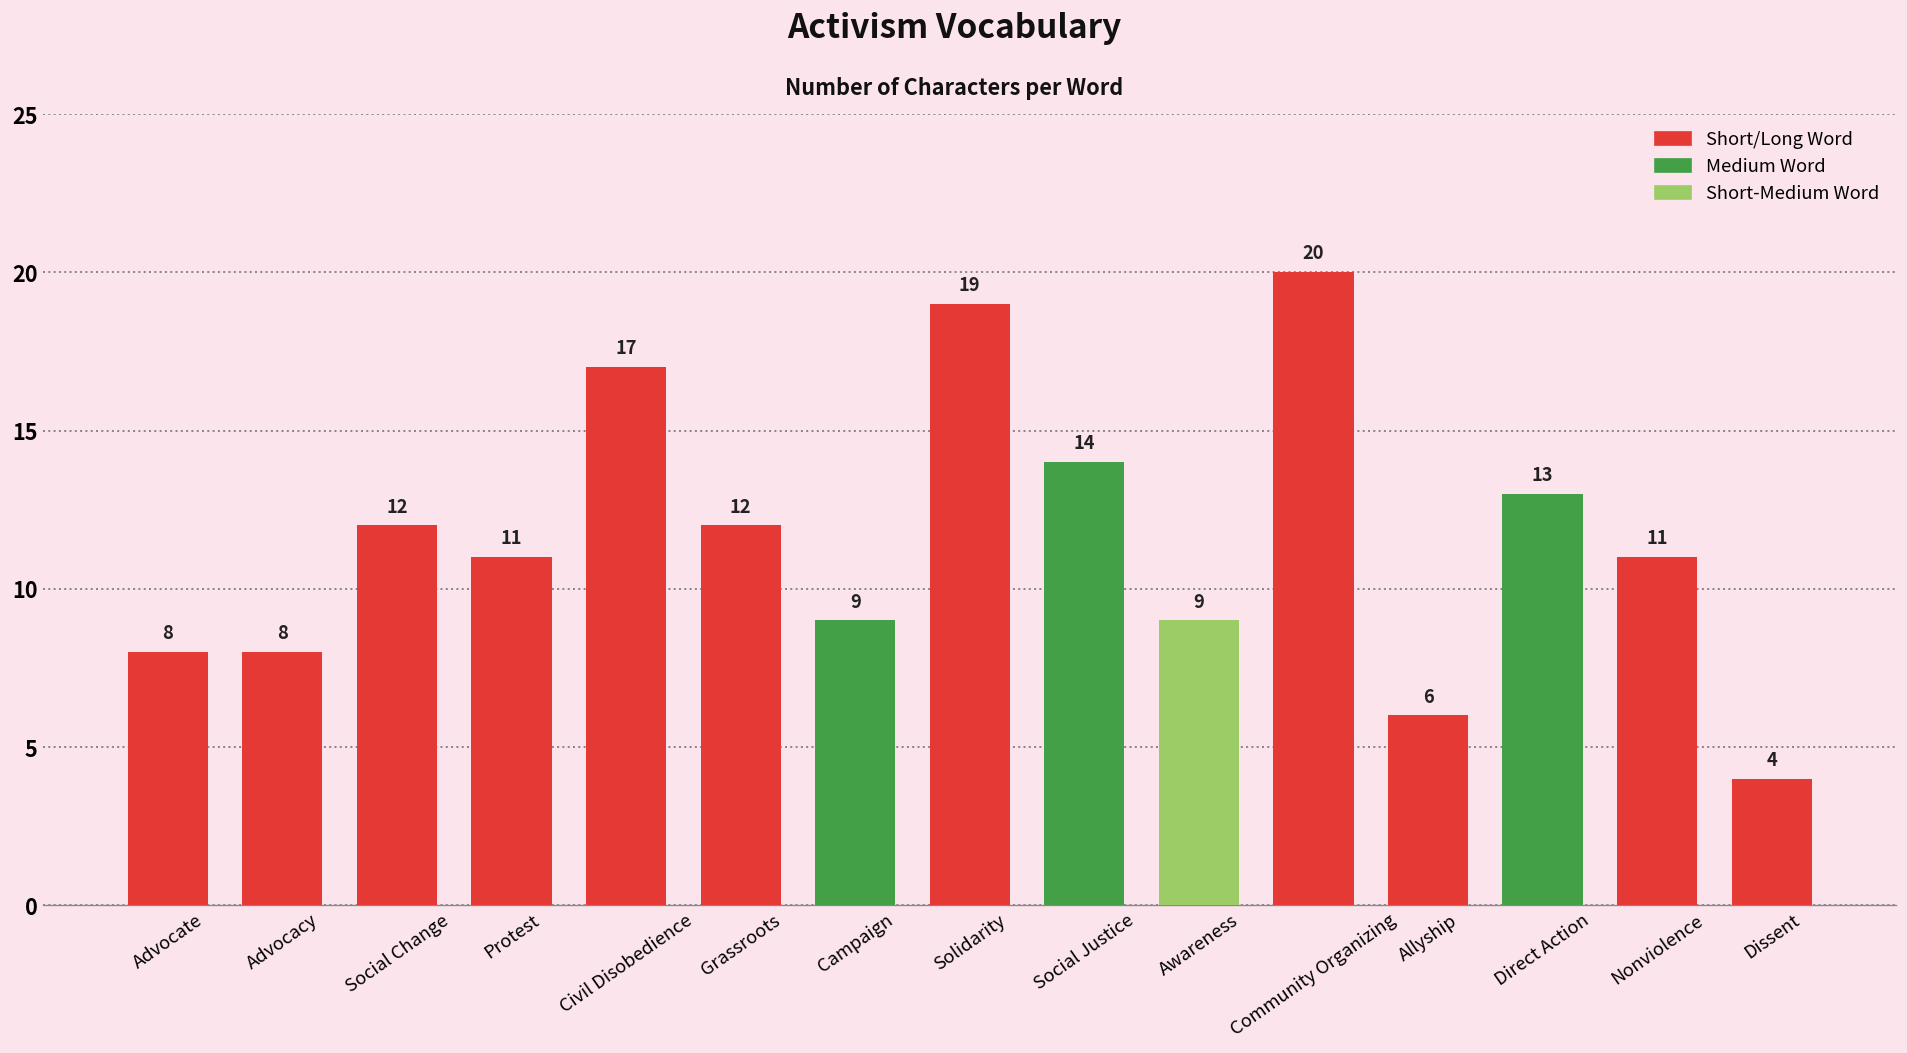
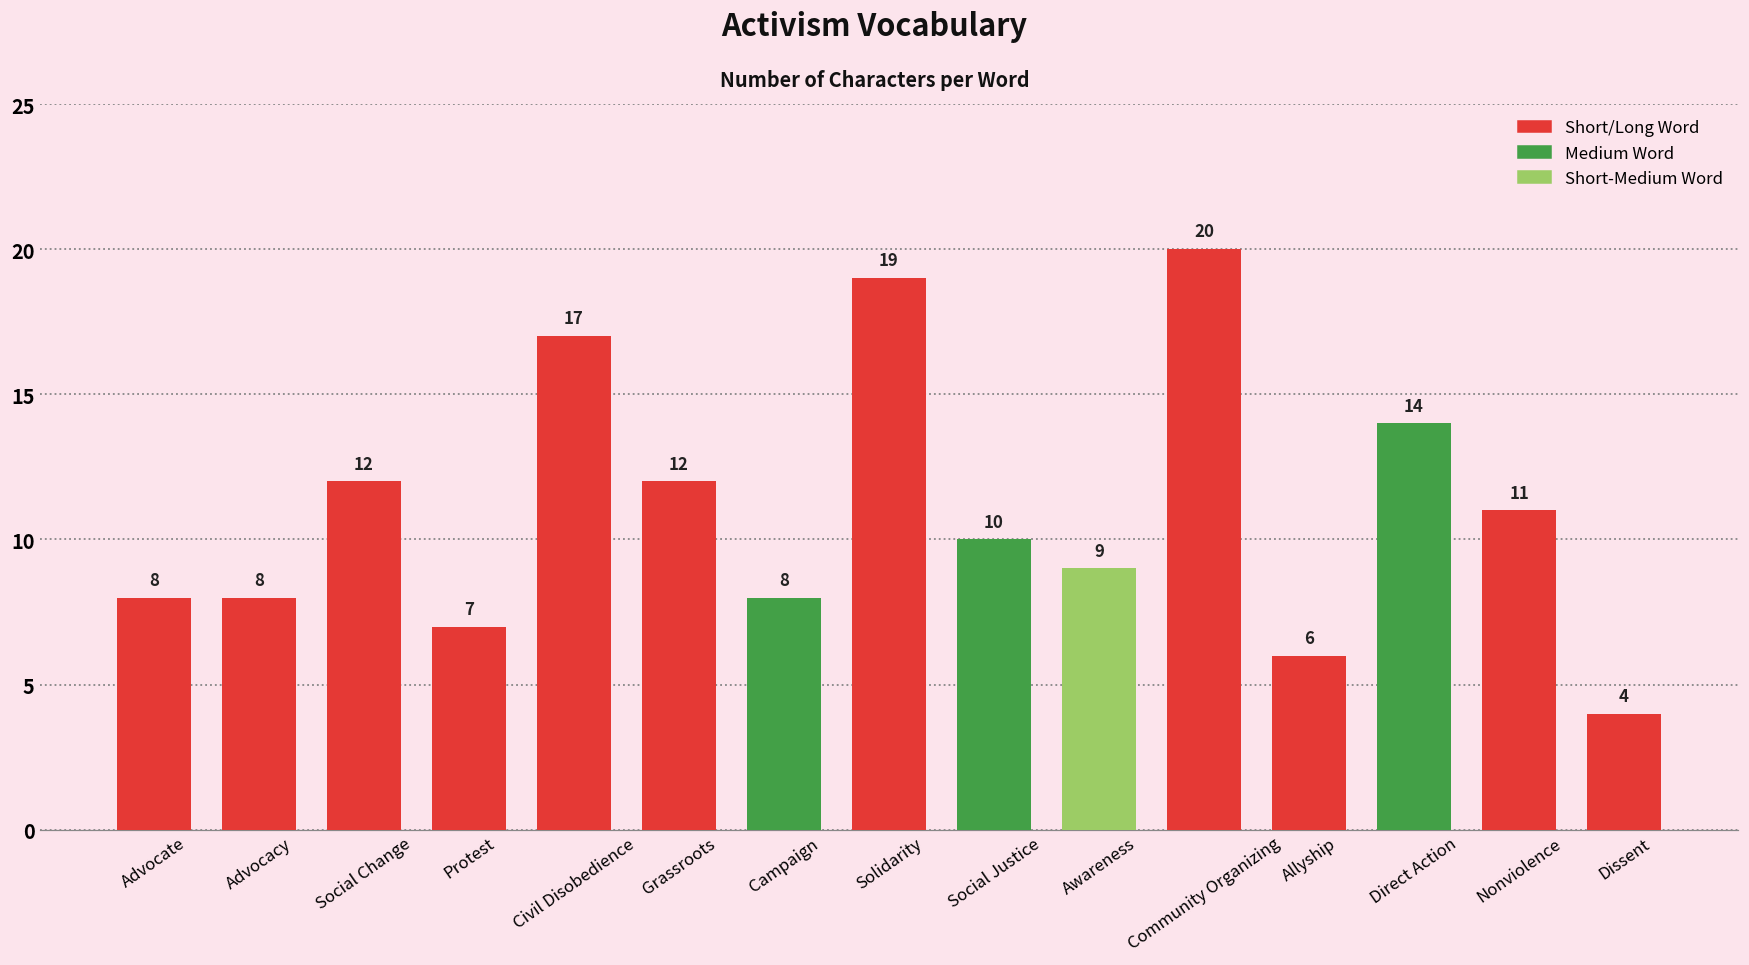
  {
    "Advocate": 8,
    "Advocacy": 8,
    "Social Change": 12,
-   "Protest": 11,
+   "Protest": 7,
    "Civil Disobedience": 17,
    "Grassroots": 12,
-   "Campaign": 9,
+   "Campaign": 8,
    "Solidarity": 19,
-   "Social Justice": 14,
+   "Social Justice": 10,
    "Awareness": 9,
    "Community Organizing": 20,
    "Allyship": 6,
-   "Direct Action": 13,
+   "Direct Action": 14,
    "Nonviolence": 11,
    "Dissent": 4
  }
